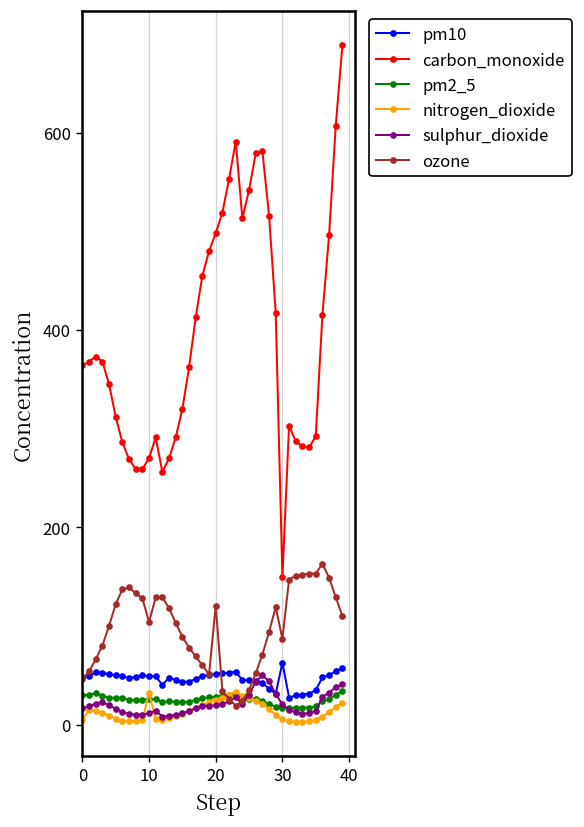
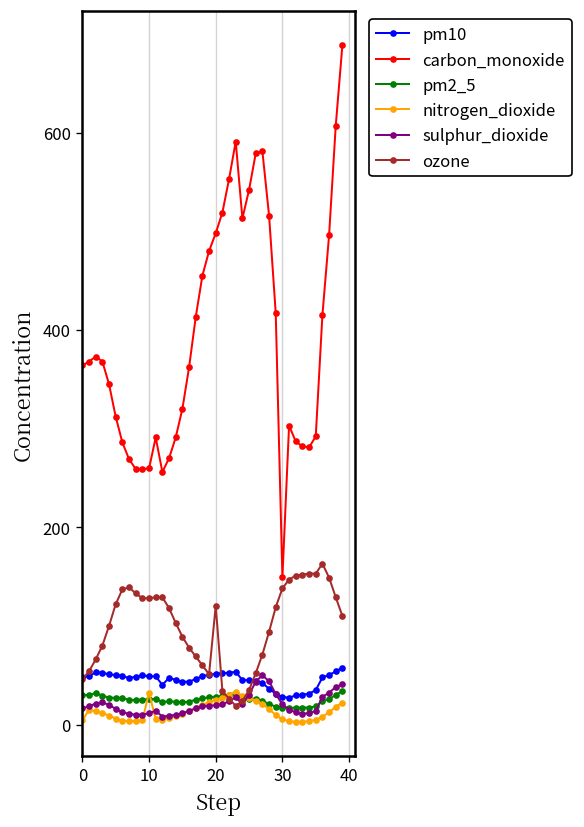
  {
    "pm10": {
      "10": 50,
      "20": 50,
-     "30": 60
+     "30": 30
    },
    "carbon_monoxide": {
      "0": 360,
-     "10": 270,
+     "10": 260,
      "20": 500,
      "30": 150
    },
    "pm2_5": {
      "0": 30,
      "10": 30,
      "20": 30,
      "30": 20
    },
    "nitrogen_dioxide": {
      "0": 0,
      "10": 30,
      "20": 30,
      "30": 10
    },
    "sulphur_dioxide": {
      "0": 20,
      "10": 10,
      "20": 20,
      "30": 20
    },
    "ozone": {
-     "10": 100,
+     "10": 130,
      "20": 120,
-     "30": 90
+     "30": 140
    }
  }
